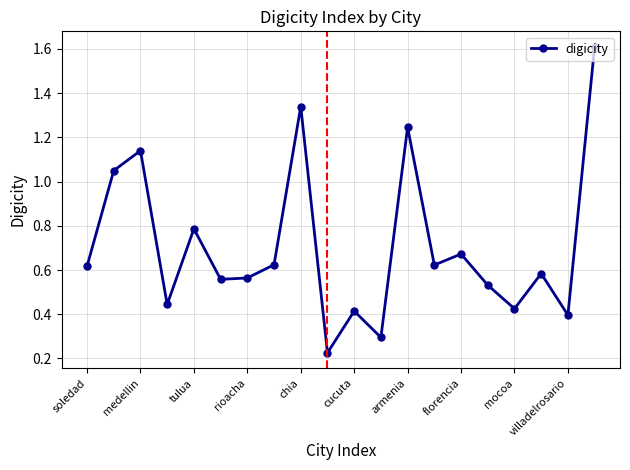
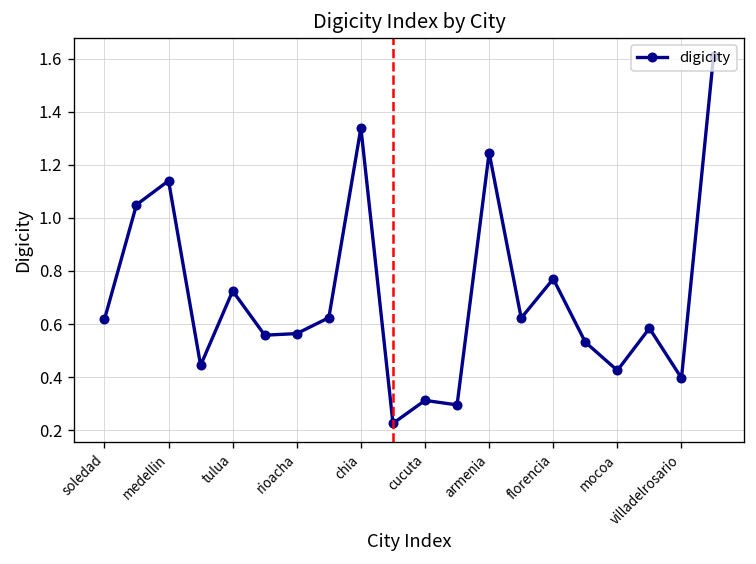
  {
    "soledad": 0.62,
    "medellin": 1.14,
-   "tulua": 0.79,
+   "tulua": 0.72,
    "rioacha": 0.56,
    "chia": 1.34,
-   "cucuta": 0.41,
+   "cucuta": 0.31,
    "armenia": 1.25,
-   "florencia": 0.67,
+   "florencia": 0.77,
    "mocoa": 0.43,
    "villadelrosario": 0.40
  }
